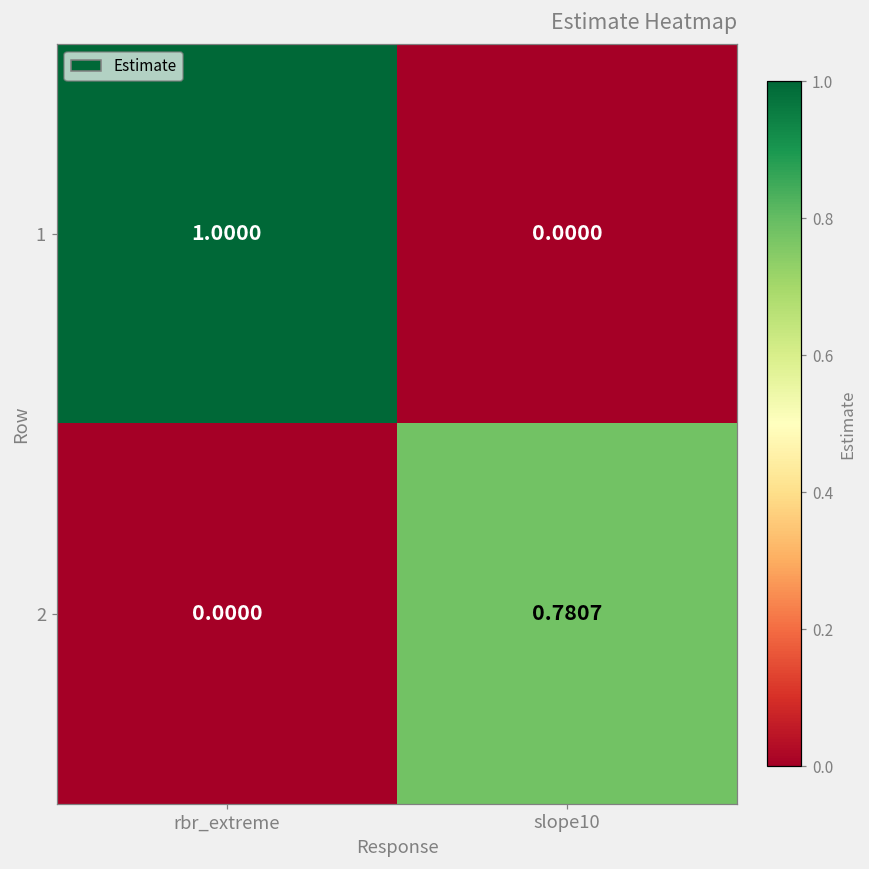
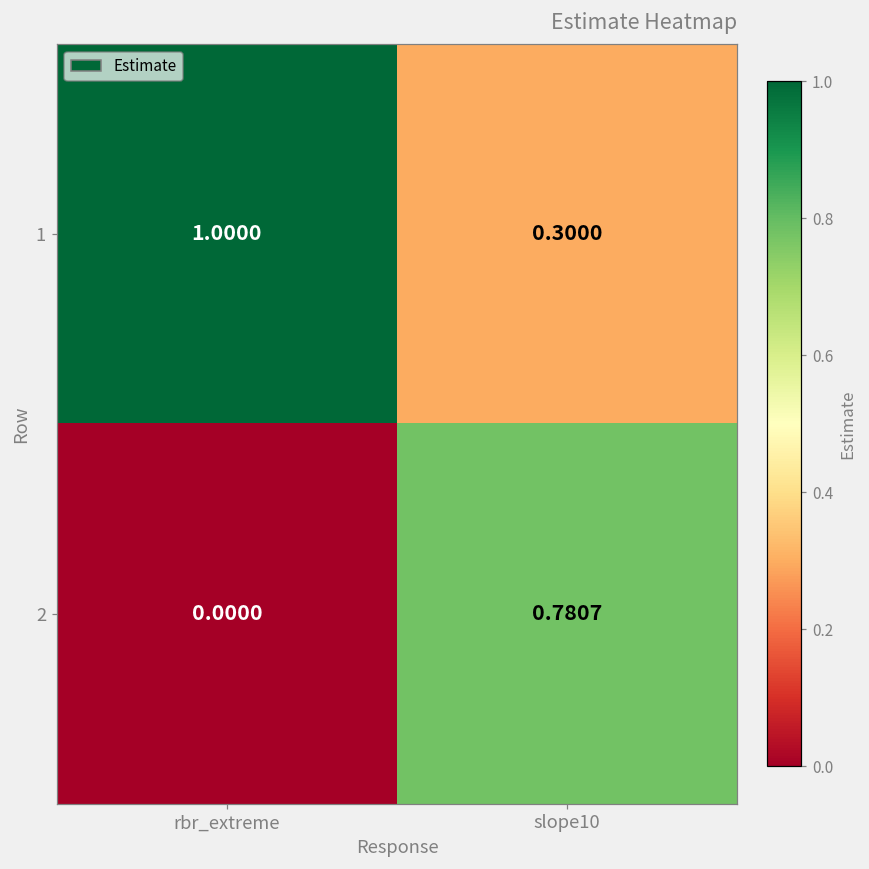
  {
    "1": {
      "rbr_extreme": 1.0000,
-     "slope10": 0.0000
+     "slope10": 0.3000
    },
    "2": {
      "rbr_extreme": 0.0000,
      "slope10": 0.7807
    }
  }
